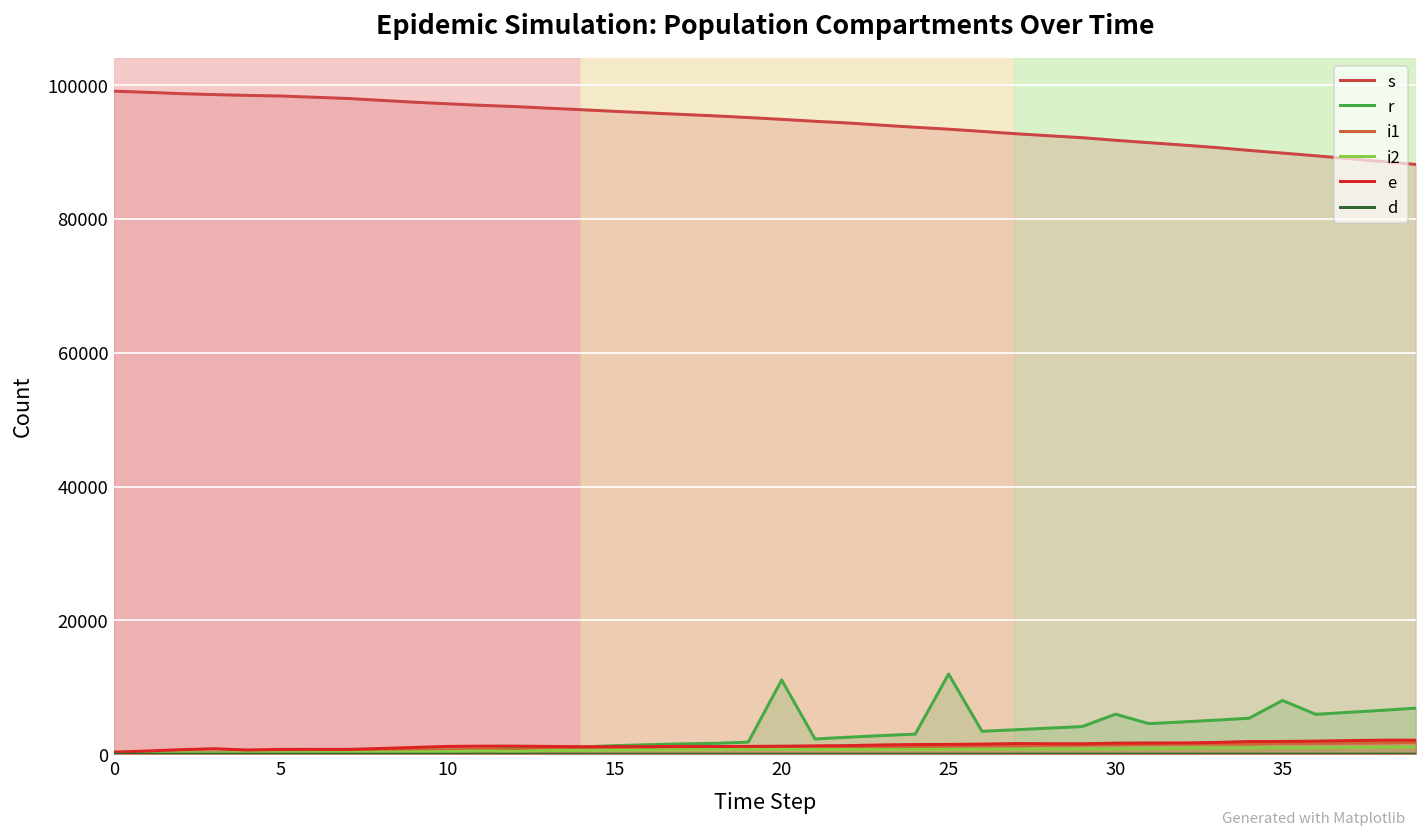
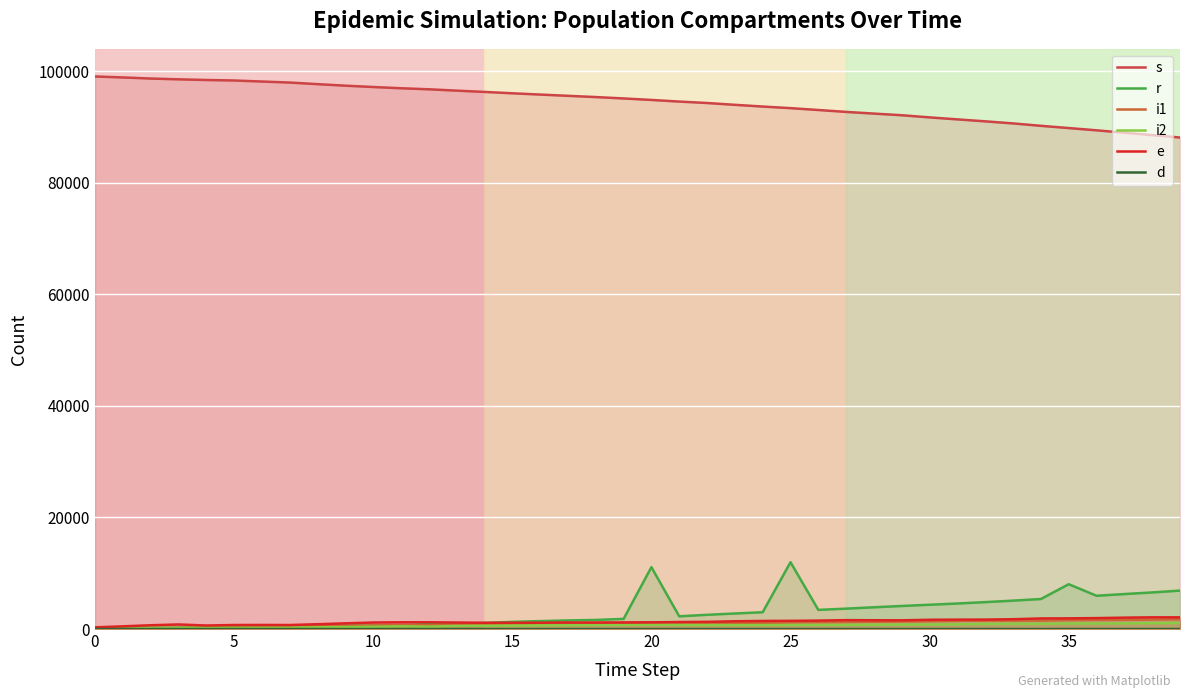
  {
    "r": {
      "20": 11000,
      "25": 12000,
-     "30": 6000,
+     "30": 4000,
      "35": 8000
    },
    "i2": {
      "25": 1000,
      "30": 1000,
      "35": 1000
    },
    "d": {
      "15": 0,
      "20": 0,
      "25": 0,
      "30": 0,
      "35": 0
    }
  }
